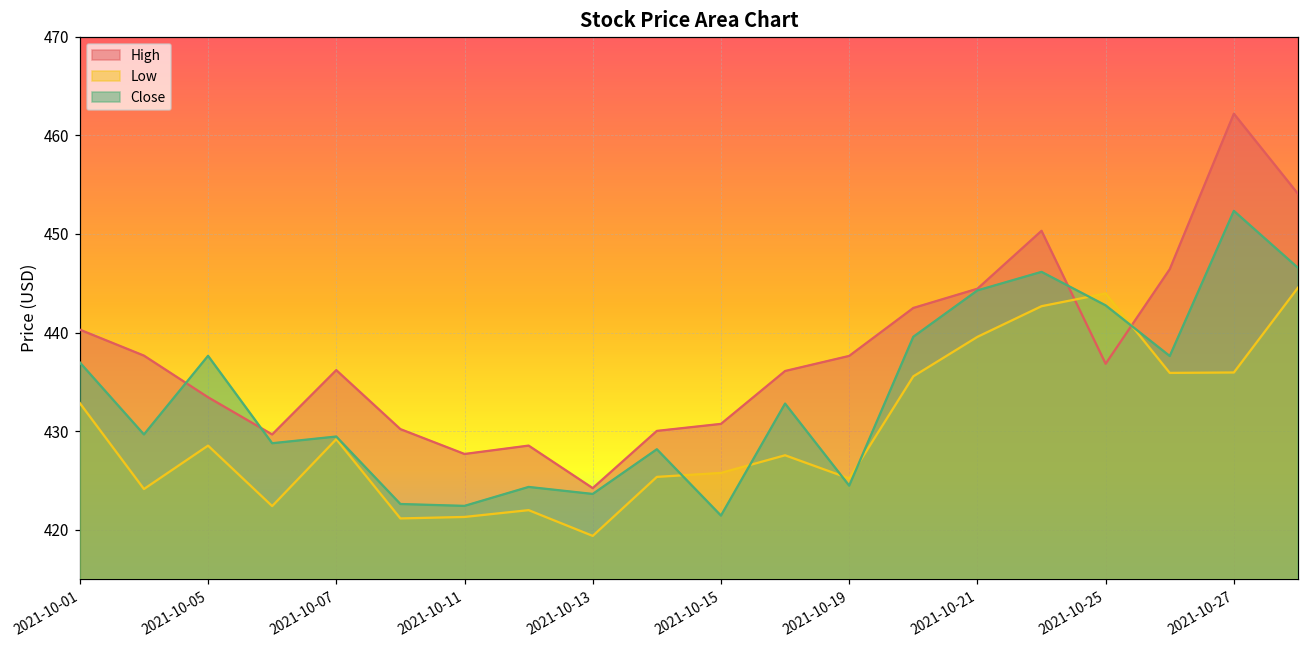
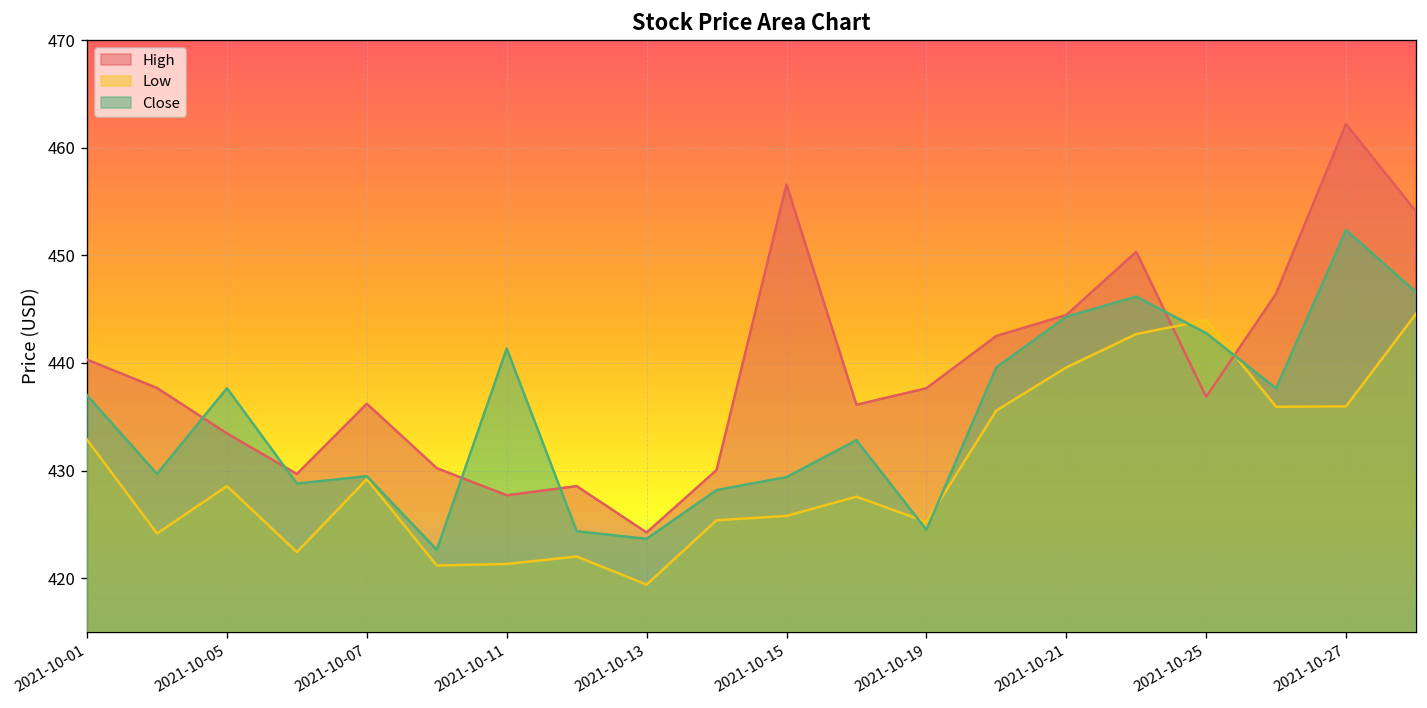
  {
    "High": {
      "2021-10-01": 440,
      "2021-10-05": 433,
      "2021-10-07": 436,
      "2021-10-11": 428,
      "2021-10-13": 424,
-     "2021-10-15": 431,
+     "2021-10-15": 457,
      "2021-10-19": 438,
      "2021-10-25": 437,
      "2021-10-27": 462
    },
    "Low": {
      "2021-10-01": 433,
      "2021-10-05": 429,
      "2021-10-11": 421,
      "2021-10-13": 419,
      "2021-10-15": 426,
      "2021-10-19": 425,
      "2021-10-21": 440,
      "2021-10-25": 444,
      "2021-10-27": 436
    },
    "Close": {
      "2021-10-01": 437,
      "2021-10-05": 438,
-     "2021-10-11": 422,
+     "2021-10-11": 441,
      "2021-10-13": 424,
-     "2021-10-15": 421,
+     "2021-10-15": 429,
      "2021-10-19": 424,
      "2021-10-25": 443,
      "2021-10-27": 452
    }
  }
